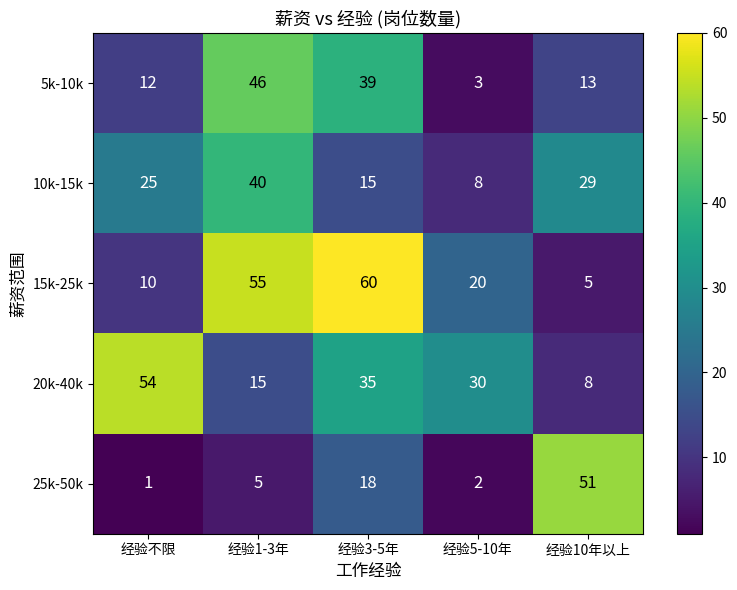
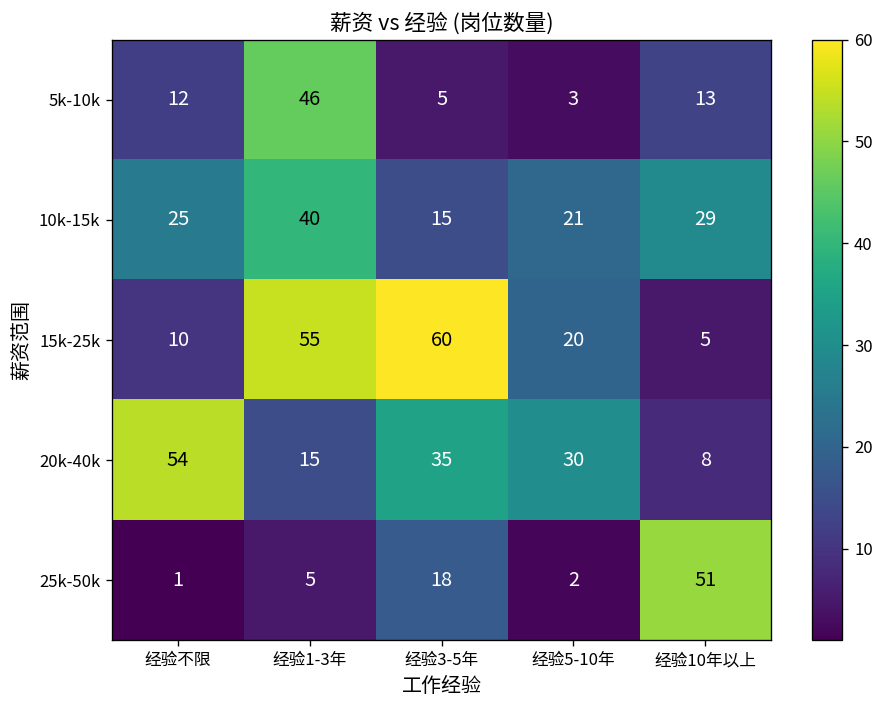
  {
    "5k-10k": {
      "经验不限": 12,
      "经验1-3年": 46,
-     "经验3-5年": 39,
+     "经验3-5年": 5,
      "经验5-10年": 3,
      "经验10年以上": 13
    },
    "10k-15k": {
      "经验不限": 25,
      "经验1-3年": 40,
      "经验3-5年": 15,
-     "经验5-10年": 8,
+     "经验5-10年": 21,
      "经验10年以上": 29
    },
    "15k-25k": {
      "经验不限": 10,
      "经验1-3年": 55,
      "经验3-5年": 60,
      "经验5-10年": 20,
      "经验10年以上": 5
    },
    "20k-40k": {
      "经验不限": 54,
      "经验1-3年": 15,
      "经验3-5年": 35,
      "经验5-10年": 30,
      "经验10年以上": 8
    },
    "25k-50k": {
      "经验不限": 1,
      "经验1-3年": 5,
      "经验3-5年": 18,
      "经验5-10年": 2,
      "经验10年以上": 51
    }
  }
